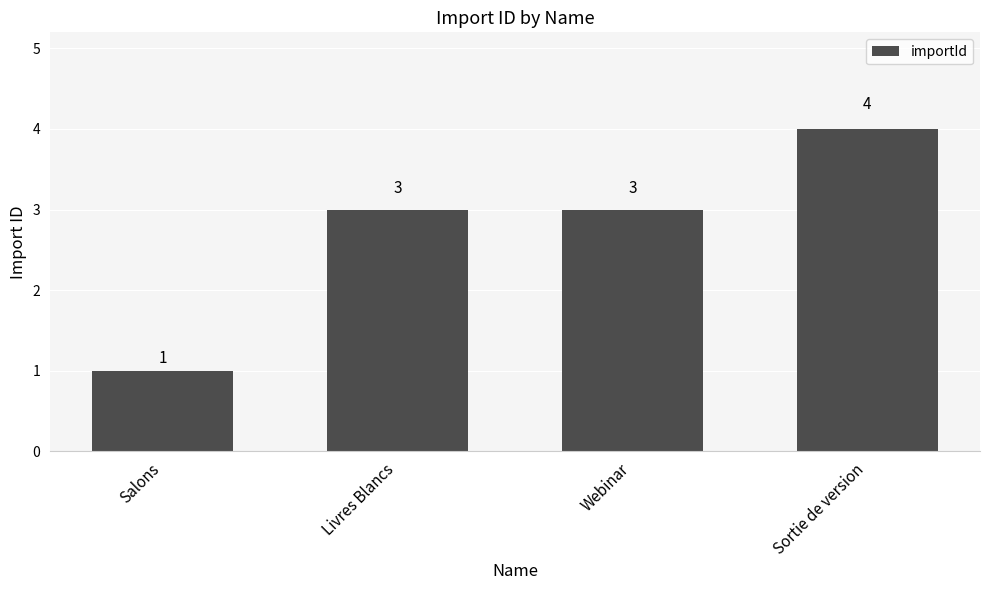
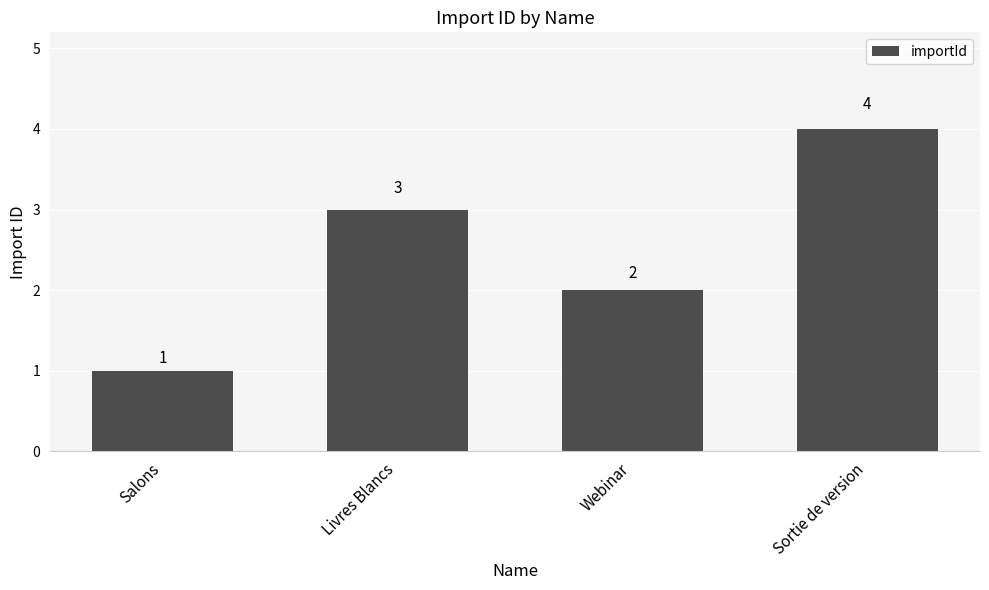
  {
    "Salons": 1,
    "Livres Blancs": 3,
-   "Webinar": 3,
+   "Webinar": 2,
    "Sortie de version": 4
  }
